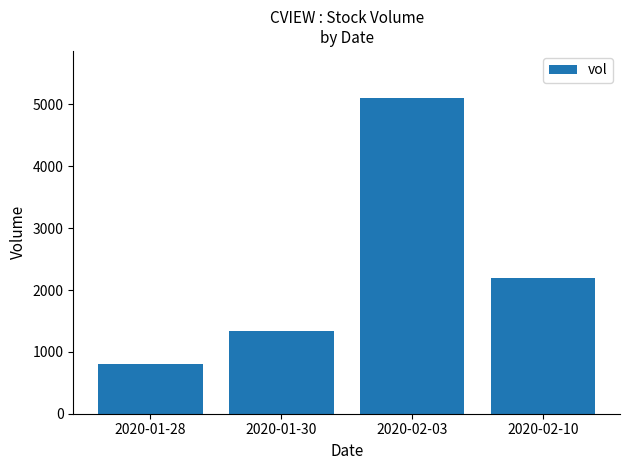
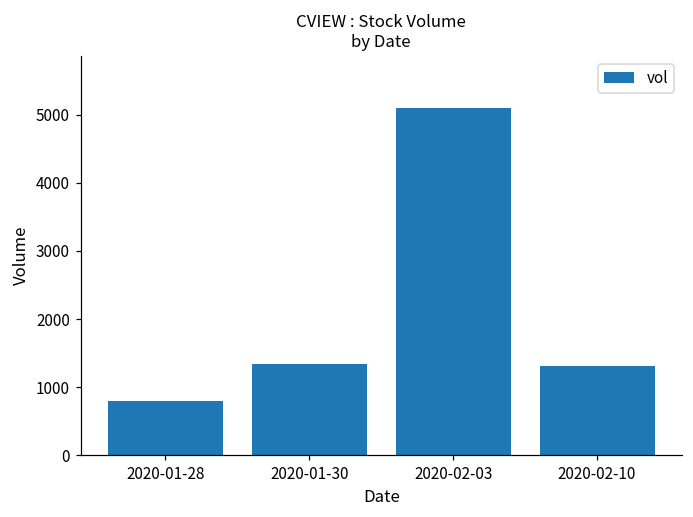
  {
    "2020-01-28": 800,
    "2020-01-30": 1300,
    "2020-02-03": 5100,
-   "2020-02-10": 2200
+   "2020-02-10": 1300
  }
